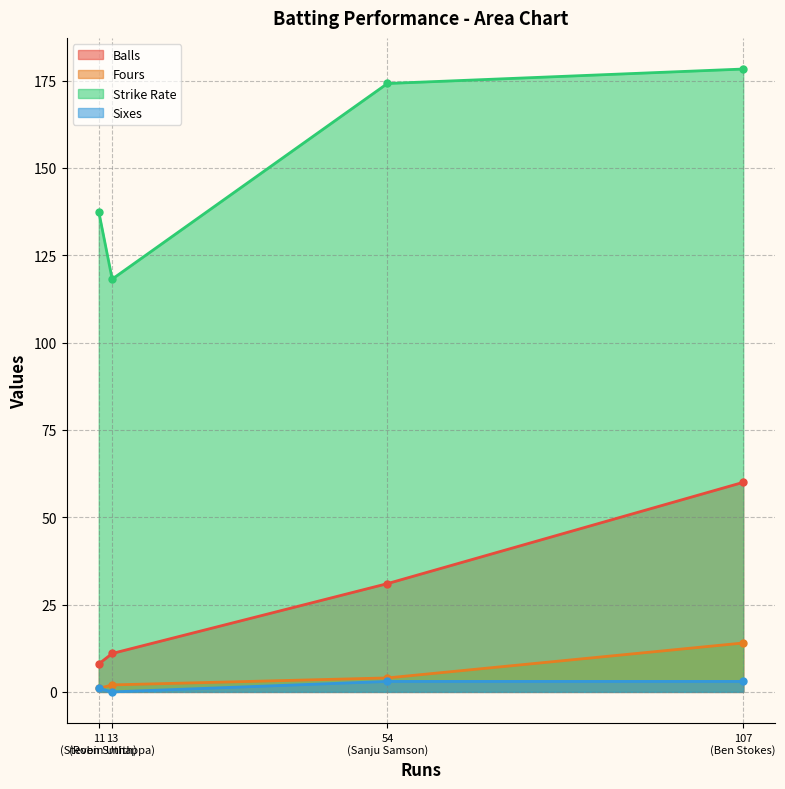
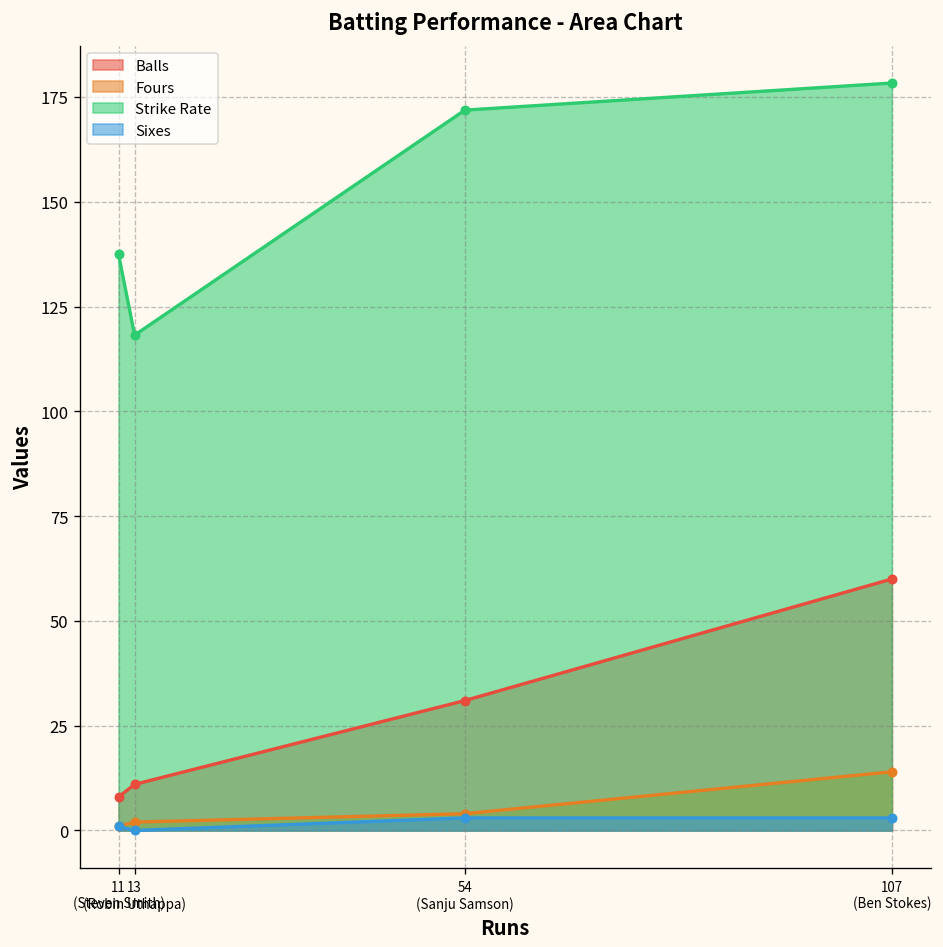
  {
    "Strike Rate": {
-     "54 (Sanju Samson)": 174,
+     "54 (Sanju Samson)": 172,
      "107 (Ben Stokes)": 178
    },
    "Sixes": {
      "54 (Sanju Samson)": 3,
      "107 (Ben Stokes)": 3
    }
  }
